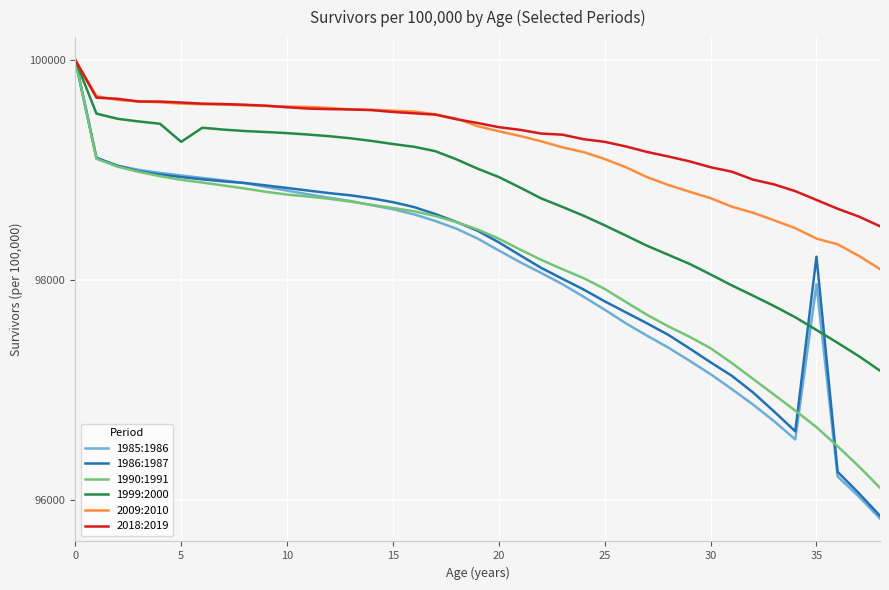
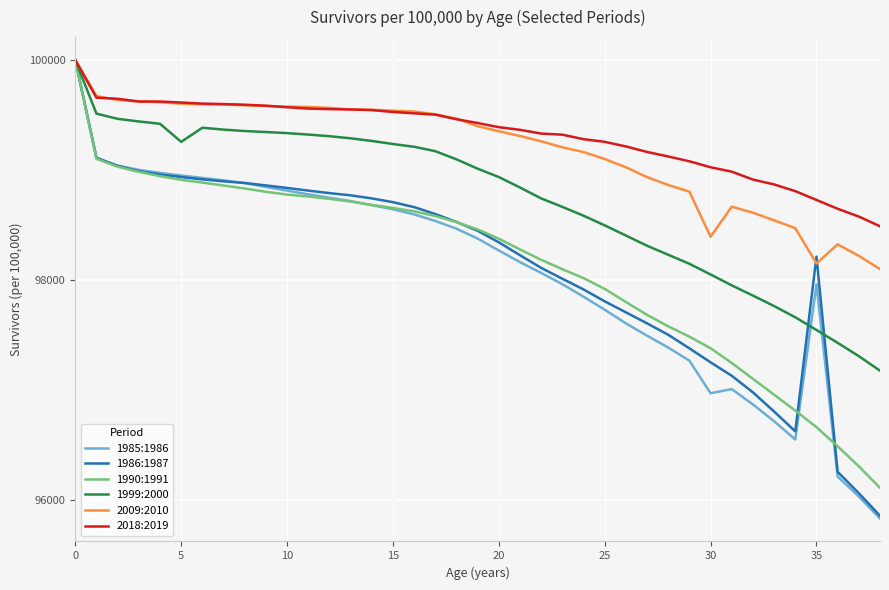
  {
    "1985:1986": {
      "10": 98810,
      "20": 98270,
      "25": 97730,
-     "30": 97150,
+     "30": 96970,
      "35": 97960
    },
    "1986:1987": {
      "10": 98840,
      "15": 98710,
      "20": 98340,
      "25": 97810,
      "30": 97250,
      "35": 98210
    },
    "1990:1991": {
      "5": 98910,
      "10": 98780,
      "20": 98380,
      "25": 97920,
      "30": 97380,
      "35": 96670
    },
    "1999:2000": {
      "5": 99260,
      "10": 99340,
      "15": 99240,
      "20": 98940,
      "25": 98500,
      "30": 98050,
      "35": 97550
    },
    "2009:2010": {
      "20": 99350,
      "25": 99100,
-     "30": 98750,
-     "35": 98380
+     "30": 98400,
+     "35": 98150
    },
    "2018:2019": {
      "20": 99390,
      "25": 99260,
      "30": 99030,
      "35": 98730
    }
  }
